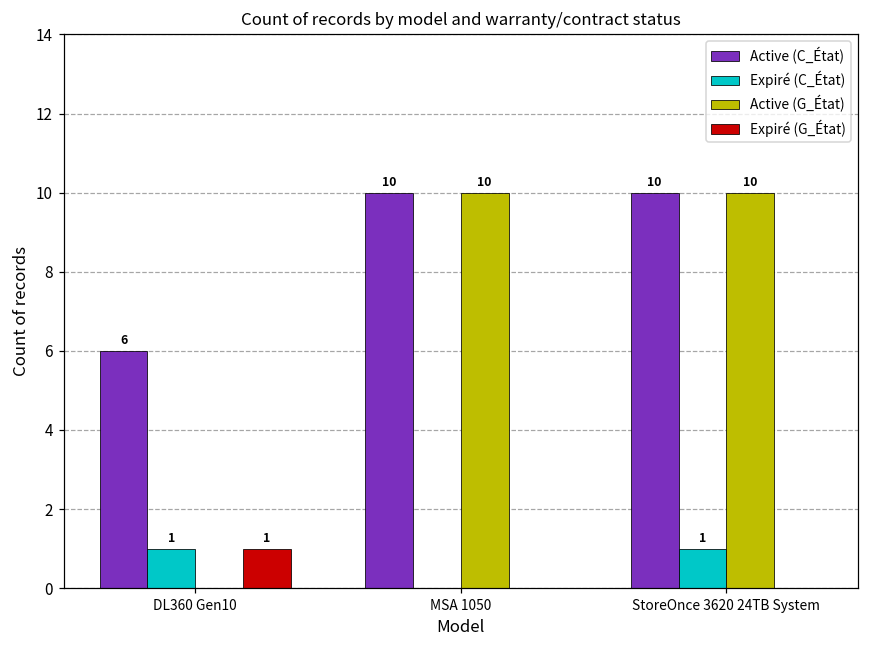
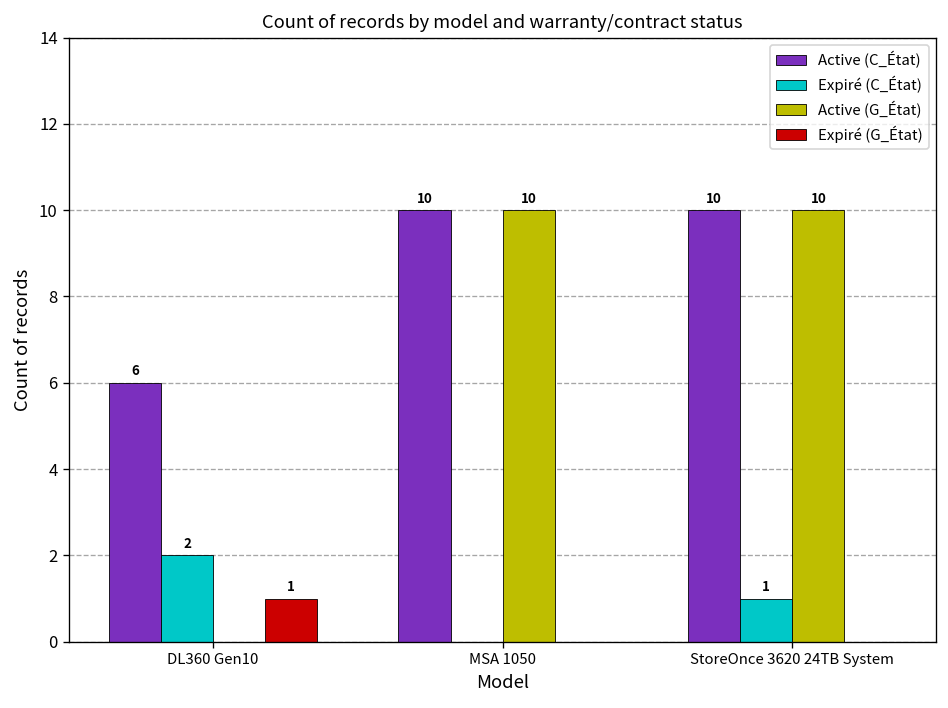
  {
    "Active (C_État)": {
      "DL360 Gen10": 6,
      "MSA 1050": 10,
      "StoreOnce 3620 24TB System": 10
    },
    "Expiré (C_État)": {
-     "DL360 Gen10": 1,
+     "DL360 Gen10": 2,
      "StoreOnce 3620 24TB System": 1
    },
    "Active (G_État)": {
      "MSA 1050": 10,
      "StoreOnce 3620 24TB System": 10
    },
    "Expiré (G_État)": {
      "DL360 Gen10": 1
    }
  }
